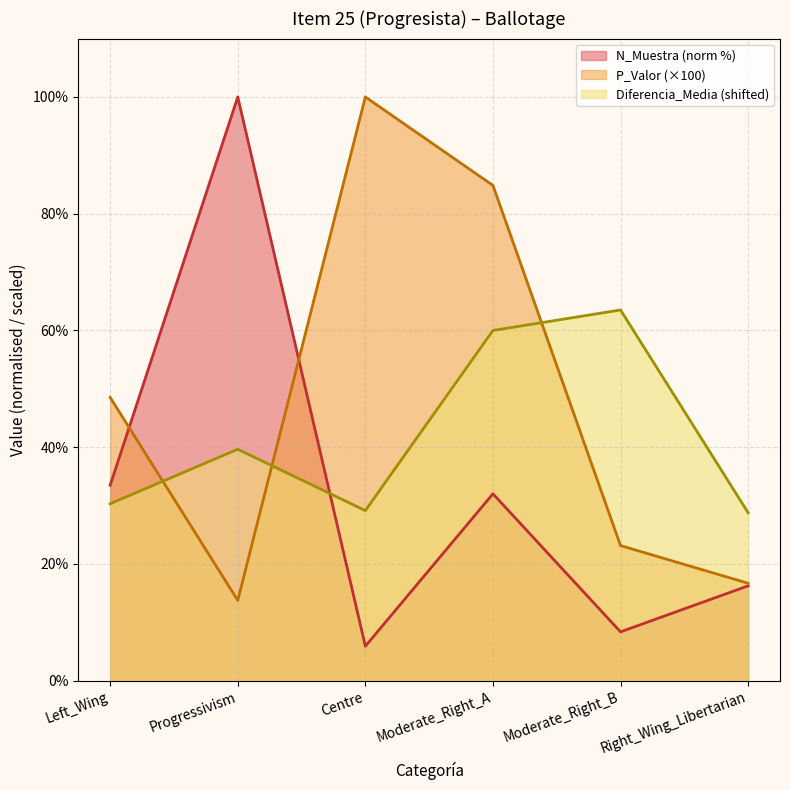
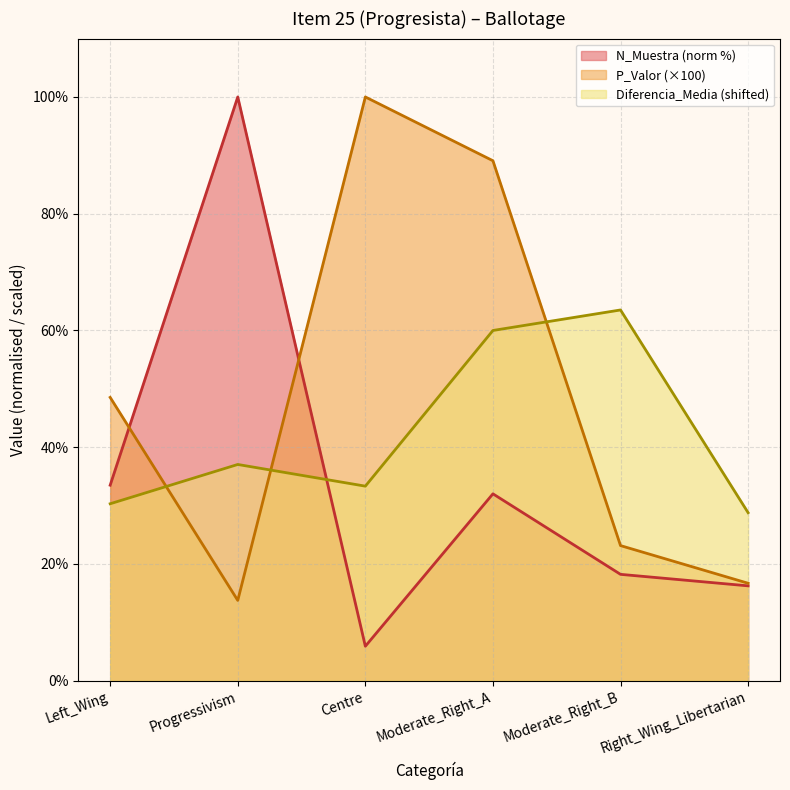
  {
    "N_Muestra (norm %)": {
      "Left_Wing": "33%",
      "Progressivism": "100%",
      "Centre": "6%",
      "Moderate_Right_A": "32%",
-     "Moderate_Right_B": "8%",
+     "Moderate_Right_B": "18%",
      "Right_Wing_Libertarian": "16%"
    },
    "P_Valor (×100)": {
      "Left_Wing": "49%",
      "Progressivism": "14%",
      "Centre": "100%",
-     "Moderate_Right_A": "85%",
+     "Moderate_Right_A": "89%",
      "Moderate_Right_B": "23%",
      "Right_Wing_Libertarian": "17%"
    },
    "Diferencia_Media (shifted)": {
      "Left_Wing": "30%",
-     "Progressivism": "40%",
-     "Centre": "29%",
+     "Progressivism": "37%",
+     "Centre": "33%",
      "Moderate_Right_A": "60%",
      "Moderate_Right_B": "64%",
      "Right_Wing_Libertarian": "29%"
    }
  }
